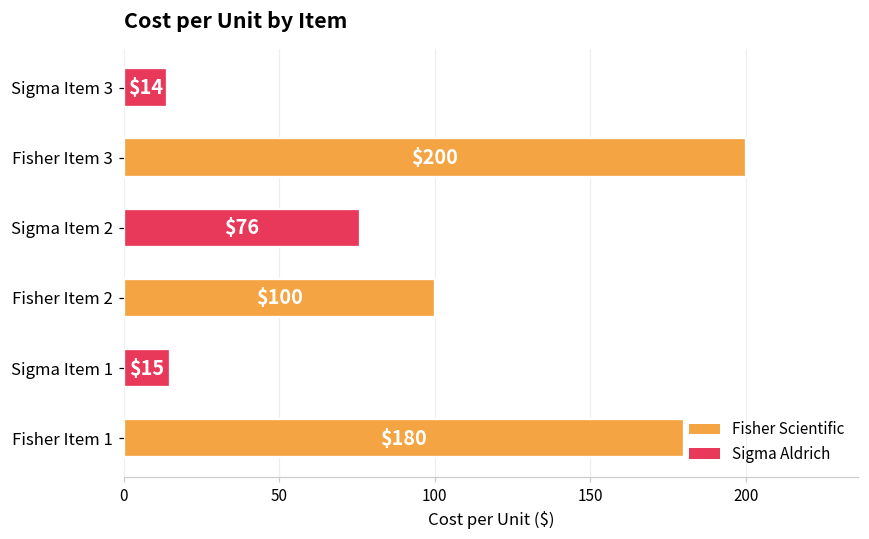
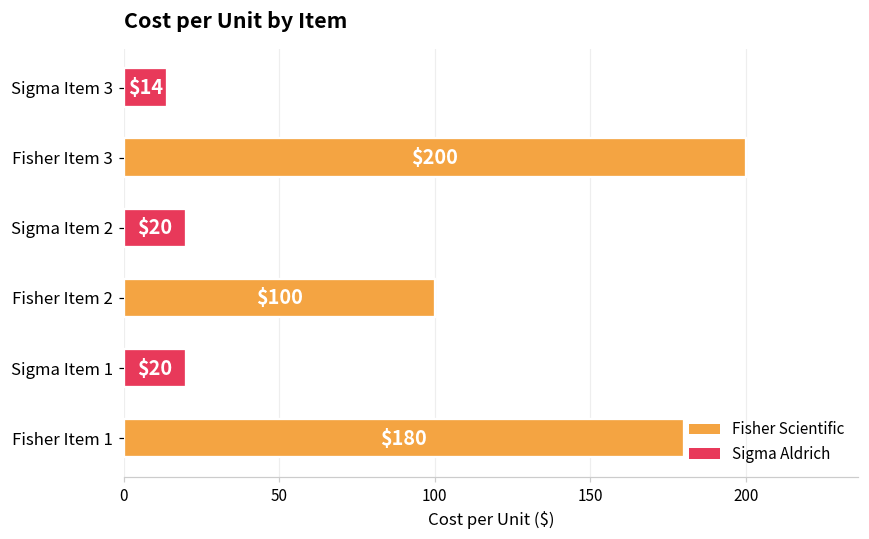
  {
    "Sigma Item 3": "$14",
    "Fisher Item 3": "$200",
-   "Sigma Item 2": "$76",
+   "Sigma Item 2": "$20",
    "Fisher Item 2": "$100",
-   "Sigma Item 1": "$15",
+   "Sigma Item 1": "$20",
    "Fisher Item 1": "$180"
  }
